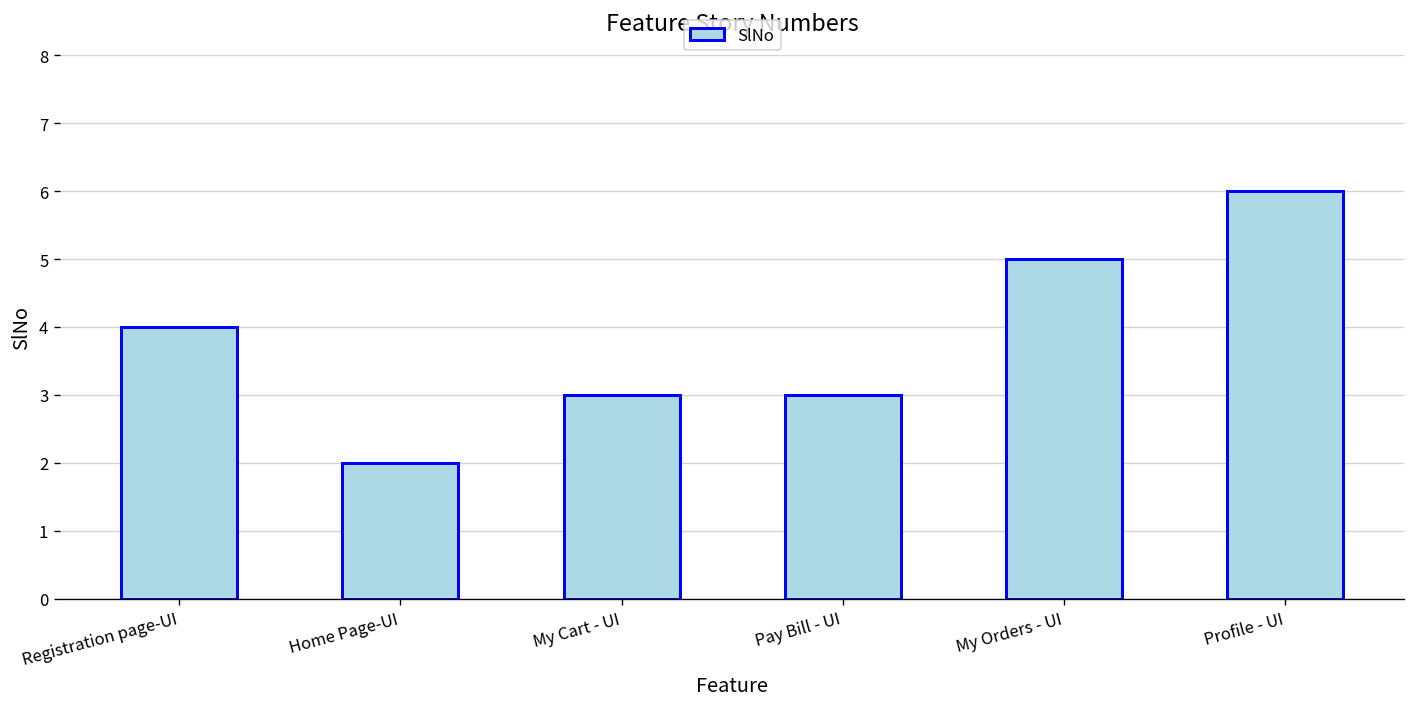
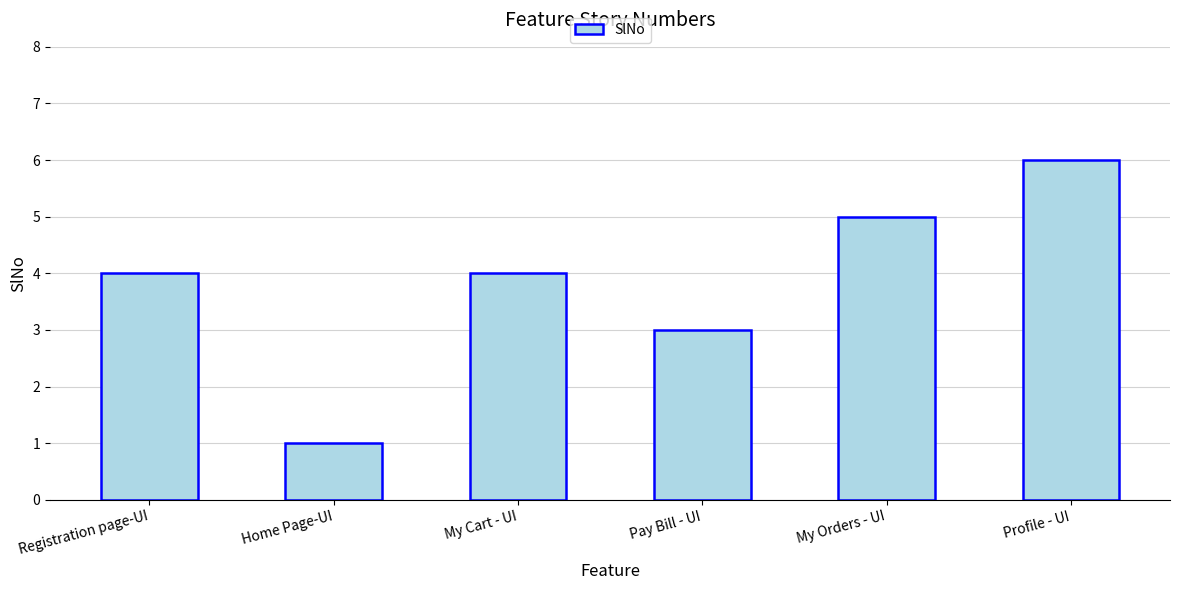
  {
    "Registration page-UI": 4,
-   "Home Page-UI": 2,
-   "My Cart - UI": 3,
+   "Home Page-UI": 1,
+   "My Cart - UI": 4,
    "Pay Bill - UI": 3,
    "My Orders - UI": 5,
    "Profile - UI": 6
  }
